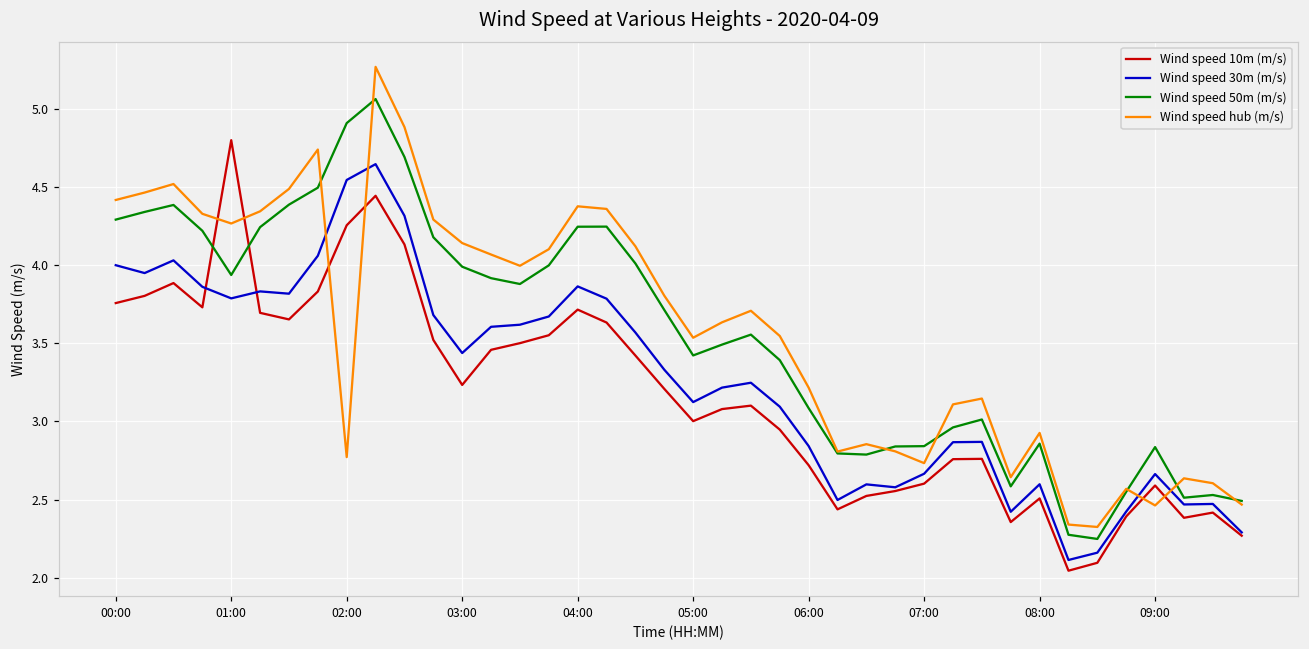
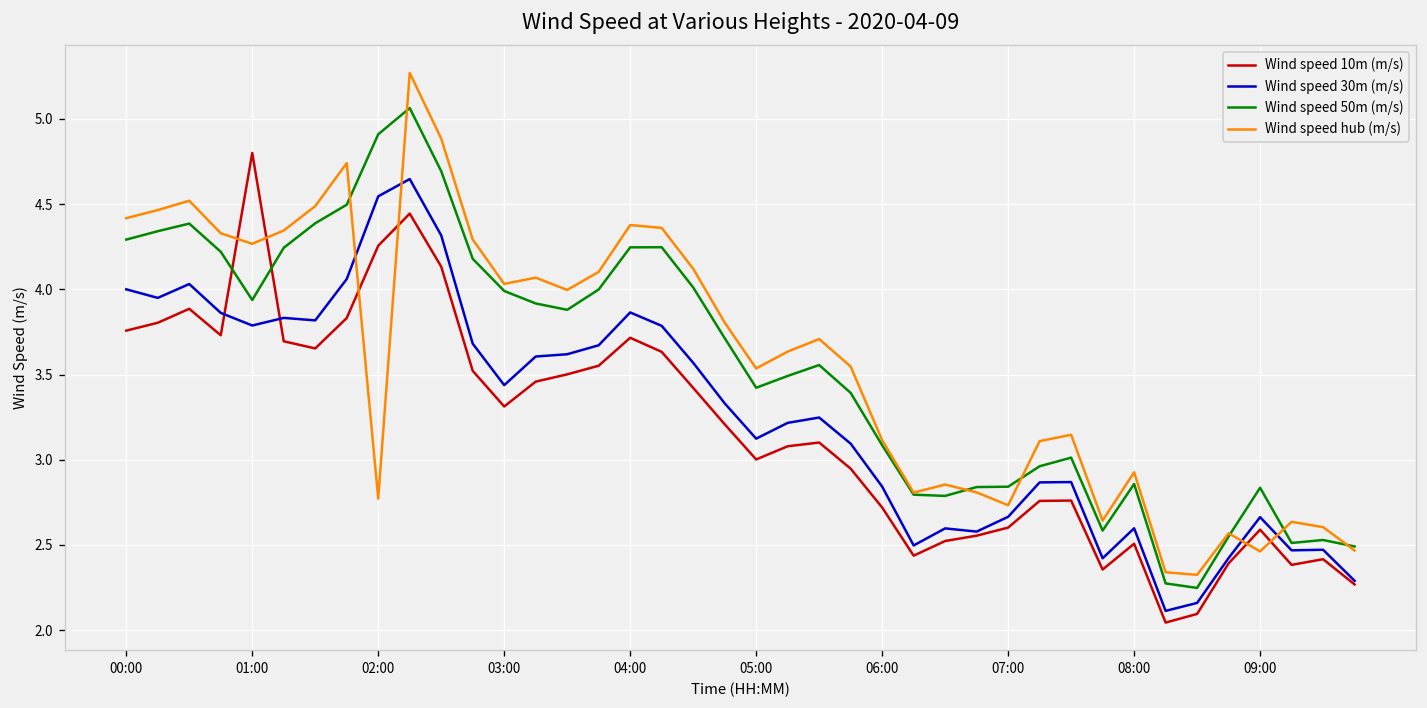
  {
    "Wind speed 10m (m/s)": {
      "00:00": 3.76,
      "01:00": 4.80,
      "02:00": 4.26,
-     "03:00": 3.23,
+     "03:00": 3.31,
      "04:00": 3.72,
      "05:00": 3.00,
      "06:00": 2.72,
      "07:00": 2.60,
      "08:00": 2.51,
      "09:00": 2.59
    },
    "Wind speed 30m (m/s)": {
      "00:00": 4.00,
      "01:00": 3.79,
      "02:00": 4.55,
      "03:00": 3.44,
      "04:00": 3.86,
      "05:00": 3.12,
      "06:00": 2.84,
      "07:00": 2.67,
      "08:00": 2.60,
      "09:00": 2.66
    },
    "Wind speed 50m (m/s)": {
      "00:00": 4.29,
      "01:00": 3.94,
      "02:00": 4.91,
      "03:00": 3.99,
      "04:00": 4.25,
      "05:00": 3.42,
      "06:00": 3.09,
      "07:00": 2.84,
      "08:00": 2.86,
      "09:00": 2.84
    },
    "Wind speed hub (m/s)": {
      "00:00": 4.42,
      "01:00": 4.27,
      "02:00": 2.77,
-     "03:00": 4.14,
+     "03:00": 4.03,
      "04:00": 4.38,
      "05:00": 3.54,
-     "06:00": 3.22,
+     "06:00": 3.11,
      "07:00": 2.73,
      "08:00": 2.93,
      "09:00": 2.46
    }
  }
